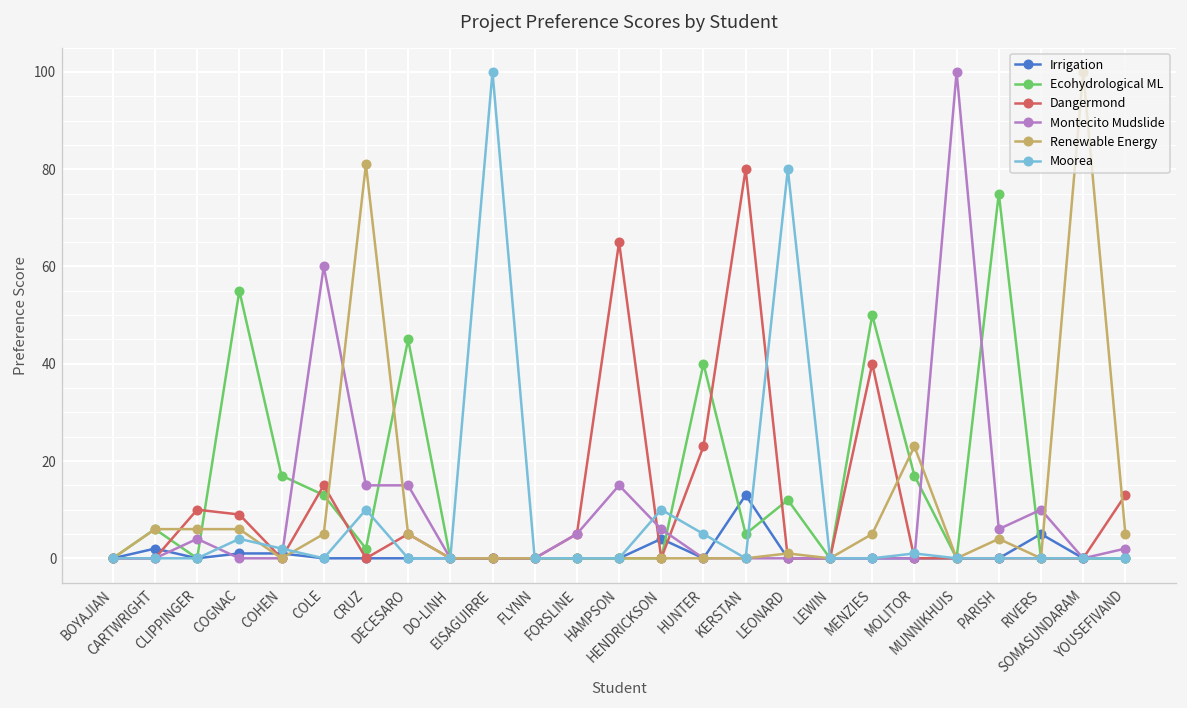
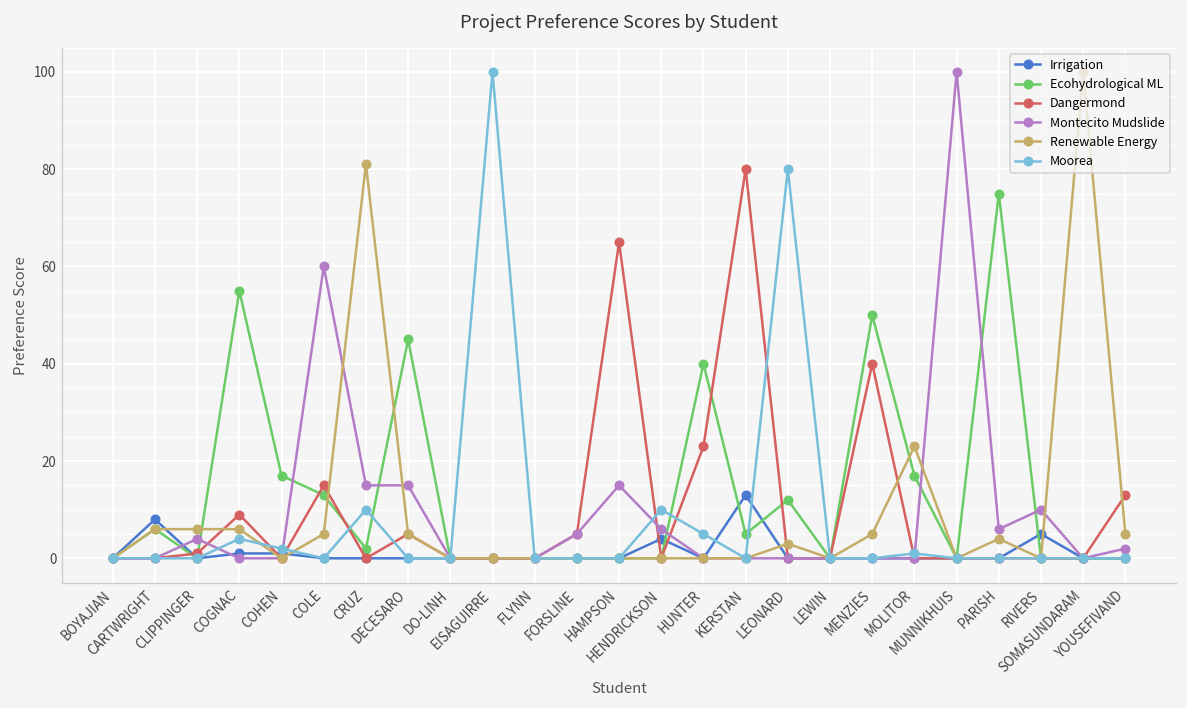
  {
    "Irrigation": {
-     "CARTWRIGHT": 2,
+     "CARTWRIGHT": 8,
      "COGNAC": 1,
      "COHEN": 1,
      "HENDRICKSON": 4,
      "KERSTAN": 13,
      "RIVERS": 5
    },
    "Ecohydrological ML": {
      "COGNAC": 55,
      "COHEN": 17,
      "COLE": 13,
      "CRUZ": 2,
      "DECESARO": 45,
      "HUNTER": 40,
      "KERSTAN": 5,
      "LEONARD": 12,
      "MENZIES": 50,
      "MOLITOR": 17,
      "PARISH": 75
    },
    "Dangermond": {
-     "CLIPPINGER": 10,
+     "CLIPPINGER": 1,
      "COGNAC": 9,
      "COLE": 15,
      "HAMPSON": 65,
      "HUNTER": 23,
      "KERSTAN": 80,
      "MENZIES": 40,
      "YOUSEFIVAND": 13
    },
    "Montecito Mudslide": {
      "CLIPPINGER": 4,
      "COGNAC": 0,
      "COLE": 60,
      "CRUZ": 15,
      "DECESARO": 15,
      "HAMPSON": 15,
      "HENDRICKSON": 6,
      "MUNNIKHUIS": 100,
      "PARISH": 6,
      "RIVERS": 10,
      "YOUSEFIVAND": 2
    },
    "Renewable Energy": {
      "CLIPPINGER": 6,
      "COGNAC": 6,
      "COLE": 5,
      "CRUZ": 81,
-     "LEONARD": 1,
+     "LEONARD": 3,
      "MENZIES": 5,
      "MOLITOR": 23,
      "PARISH": 4,
      "YOUSEFIVAND": 5
    },
    "Moorea": {
      "COGNAC": 4,
      "COHEN": 2,
      "CRUZ": 10,
      "EISAGUIRRE": 100,
      "HENDRICKSON": 10,
      "HUNTER": 5,
      "LEONARD": 80,
      "MOLITOR": 1
    }
  }
